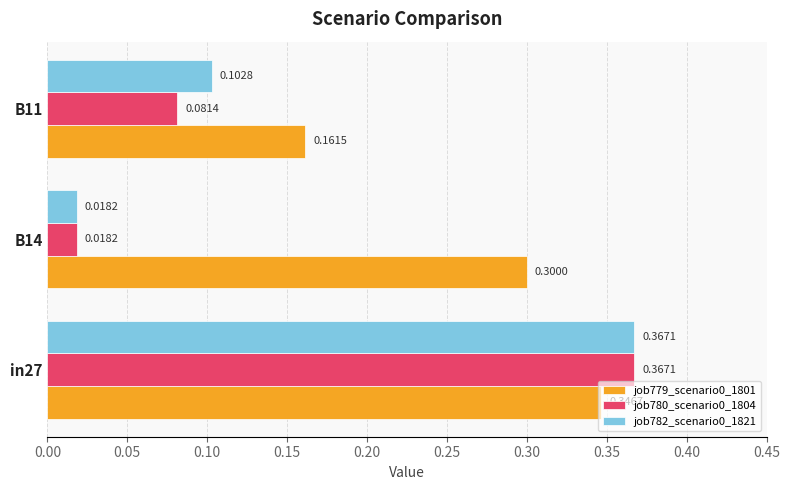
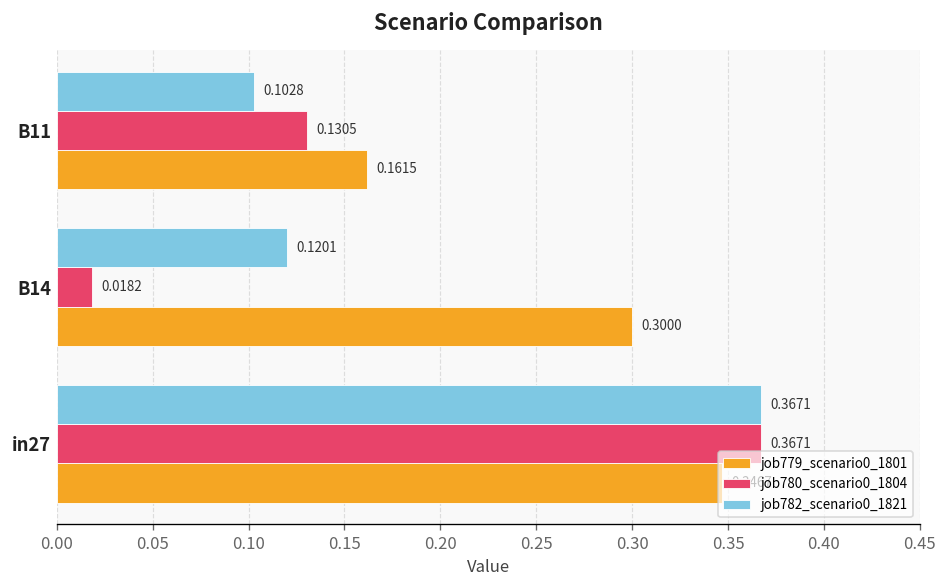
  {
    "job779_scenario0_1801": {
      "B11": 0.1615,
      "B14": 0.3000
    },
    "job780_scenario0_1804": {
-     "B11": 0.0814,
+     "B11": 0.1305,
      "B14": 0.0182,
      "in27": 0.3671
    },
    "job782_scenario0_1821": {
      "B11": 0.1028,
-     "B14": 0.0182,
+     "B14": 0.1201,
      "in27": 0.3671
    }
  }
